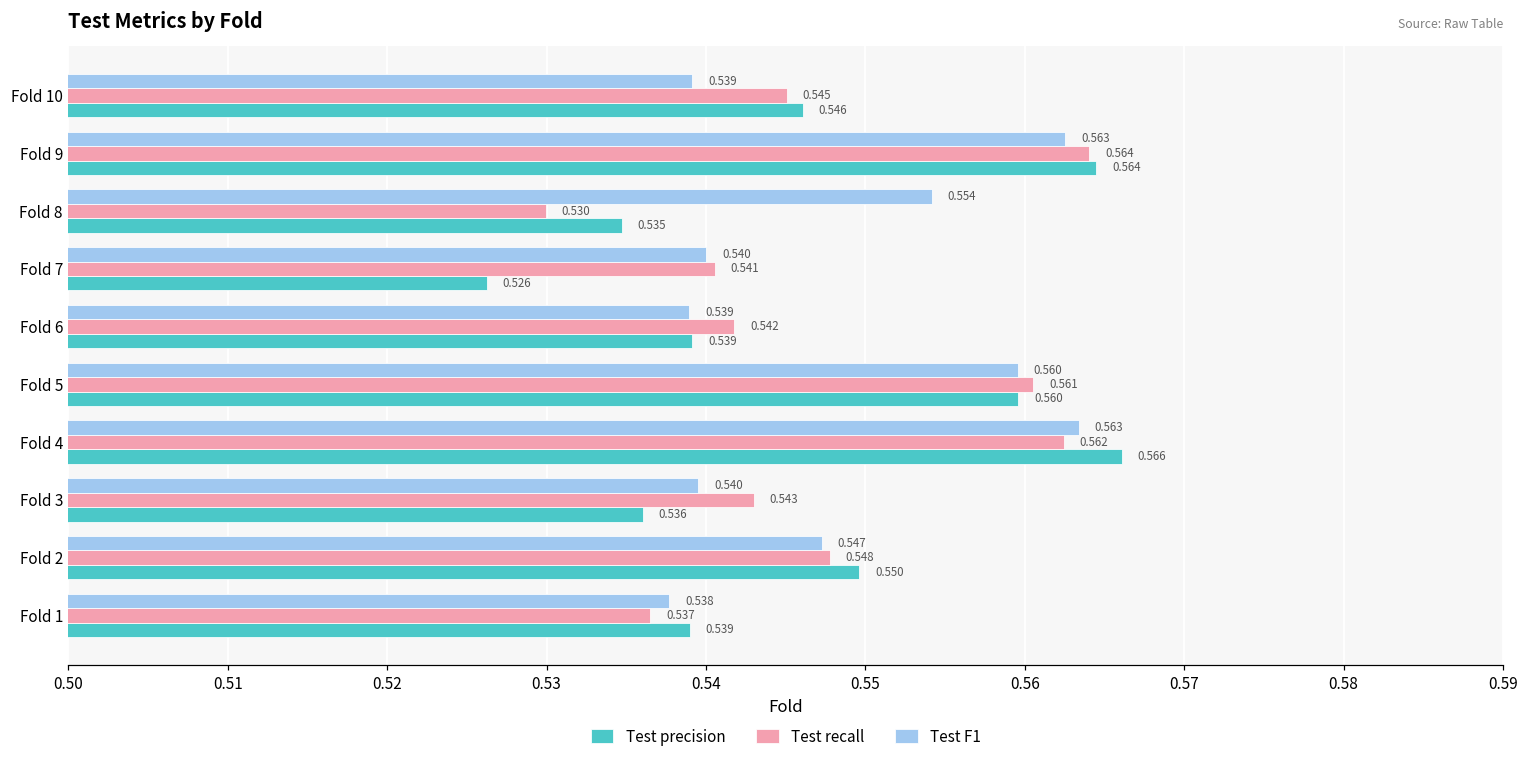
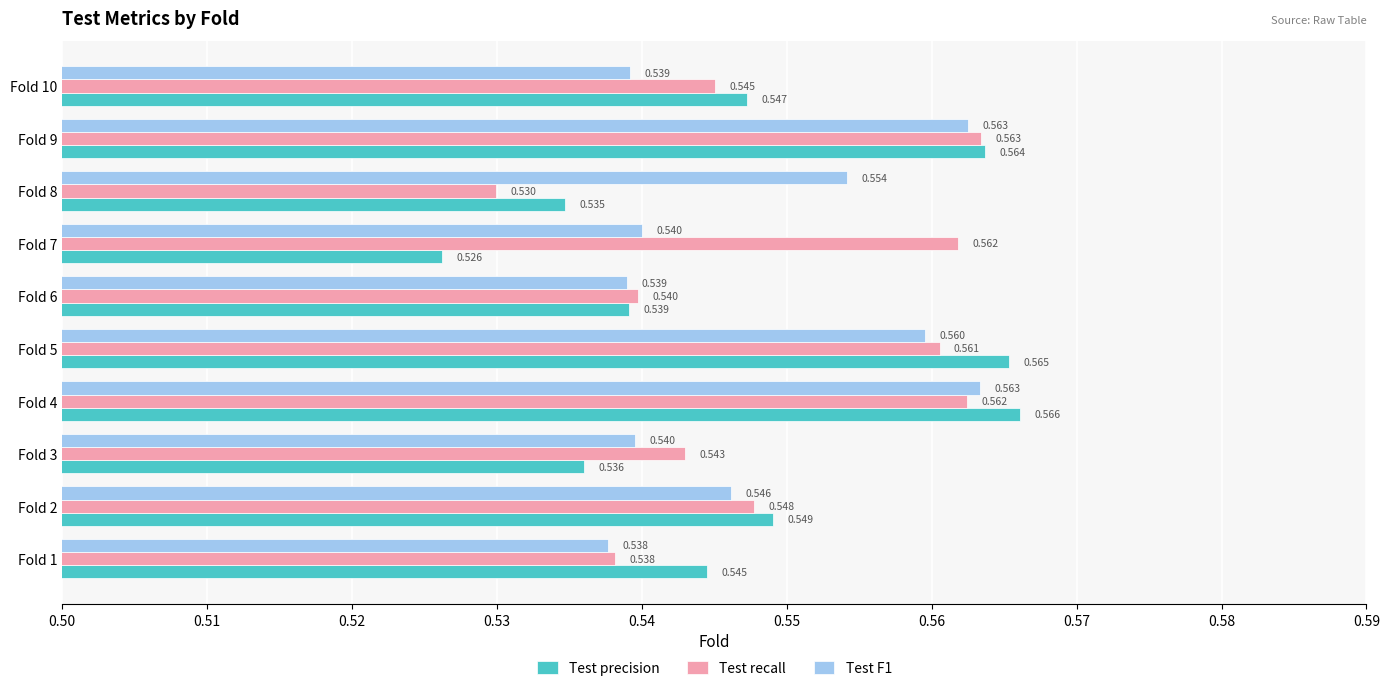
  {
    "Test precision": {
-     "Fold 10": 0.546,
-     "Fold 9": 0.5645,
+     "Fold 10": 0.547,
+     "Fold 9": 0.5637,
      "Fold 8": 0.535,
      "Fold 7": 0.526,
      "Fold 6": 0.539,
-     "Fold 5": 0.560,
+     "Fold 5": 0.565,
      "Fold 4": 0.566,
      "Fold 3": 0.536,
-     "Fold 2": 0.550,
-     "Fold 1": 0.539
+     "Fold 2": 0.549,
+     "Fold 1": 0.545
    },
    "Test recall": {
      "Fold 10": 0.545,
-     "Fold 9": 0.564,
+     "Fold 9": 0.563,
      "Fold 8": 0.530,
-     "Fold 7": 0.541,
-     "Fold 6": 0.542,
+     "Fold 7": 0.562,
+     "Fold 6": 0.540,
      "Fold 5": 0.561,
      "Fold 4": 0.562,
      "Fold 3": 0.543,
      "Fold 2": 0.548,
-     "Fold 1": 0.537
+     "Fold 1": 0.538
    },
    "Test F1": {
      "Fold 10": 0.539,
      "Fold 9": 0.563,
      "Fold 8": 0.554,
      "Fold 7": 0.540,
      "Fold 6": 0.539,
      "Fold 5": 0.560,
      "Fold 4": 0.563,
      "Fold 3": 0.540,
-     "Fold 2": 0.547,
+     "Fold 2": 0.546,
      "Fold 1": 0.538
    }
  }
